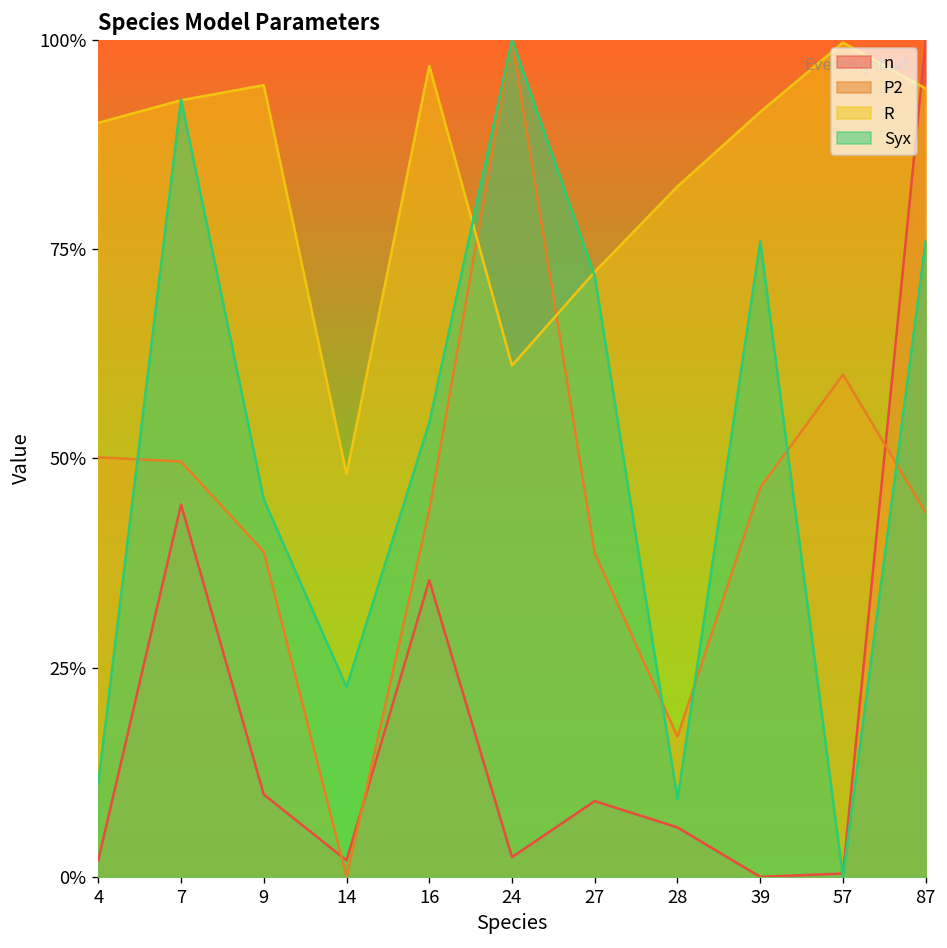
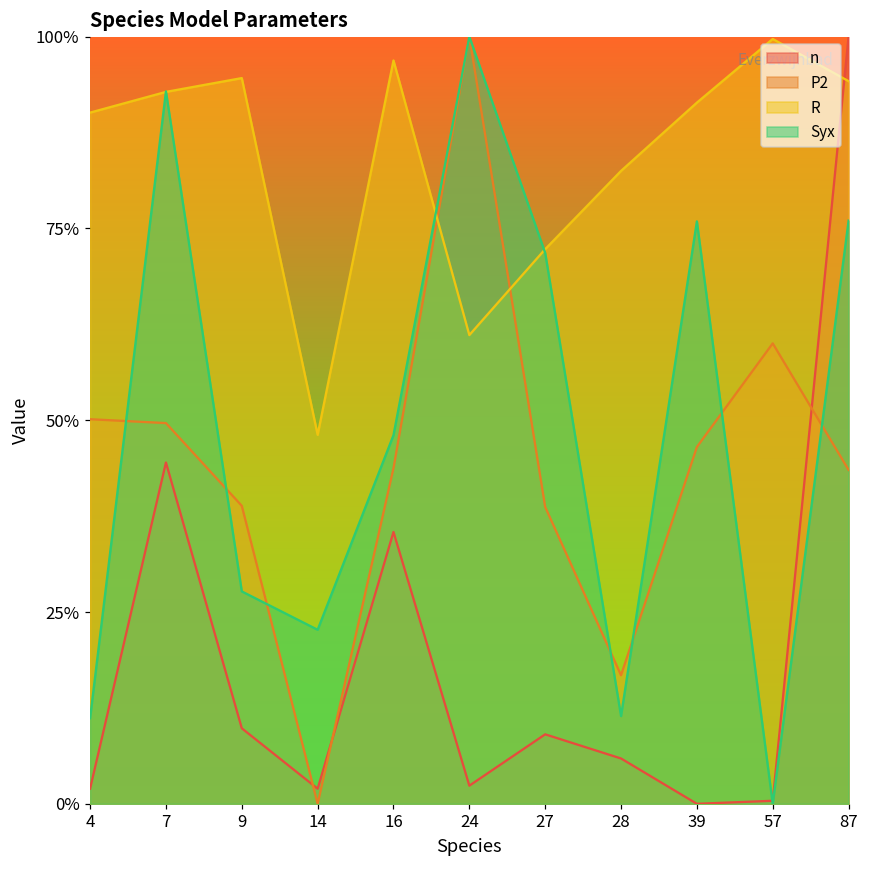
  {
    "Syx": {
      "4": "11%",
-     "9": "45%",
+     "9": "28%",
      "14": "23%",
-     "16": "54%",
+     "16": "48%",
      "27": "72%",
-     "28": "9%",
+     "28": "11%",
      "39": "76%",
      "57": "0%",
      "87": "76%"
    }
  }
